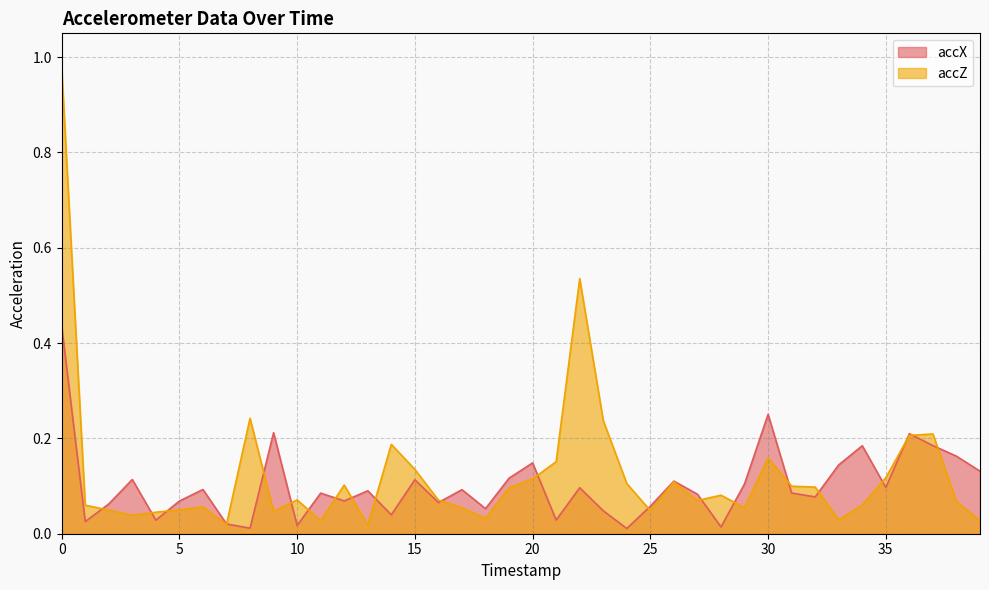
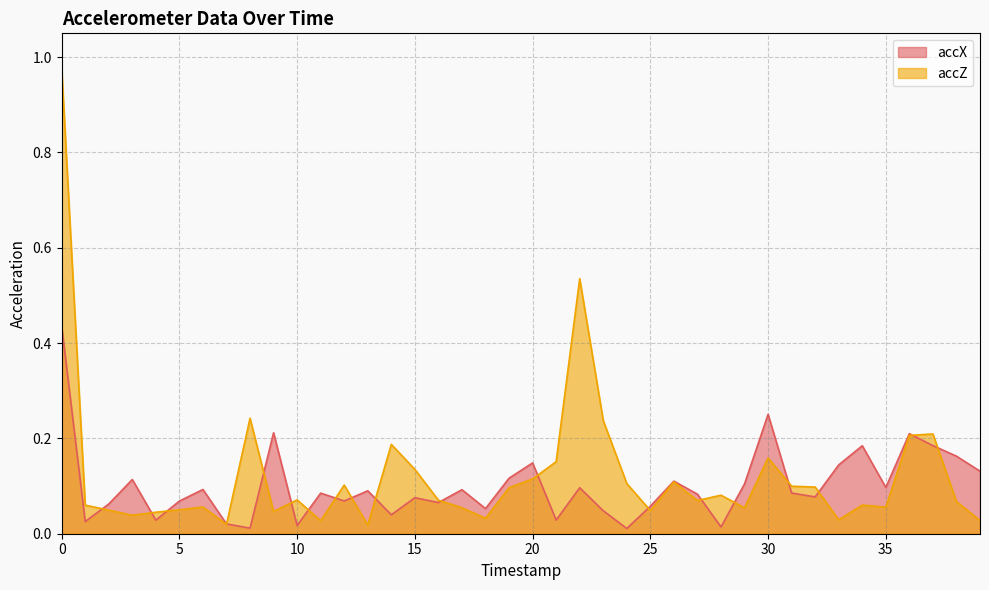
  {
    "accX": {
      "0": 0.44,
      "5": 0.07,
      "10": 0.02,
-     "15": 0.11,
+     "15": 0.08,
      "20": 0.15,
      "25": 0.06,
      "30": 0.25,
      "35": 0.10
    },
    "accZ": {
      "0": 0.98,
      "5": 0.05,
      "10": 0.07,
      "15": 0.13,
      "20": 0.11,
      "25": 0.05,
      "30": 0.16,
-     "35": 0.12
+     "35": 0.06
    }
  }
